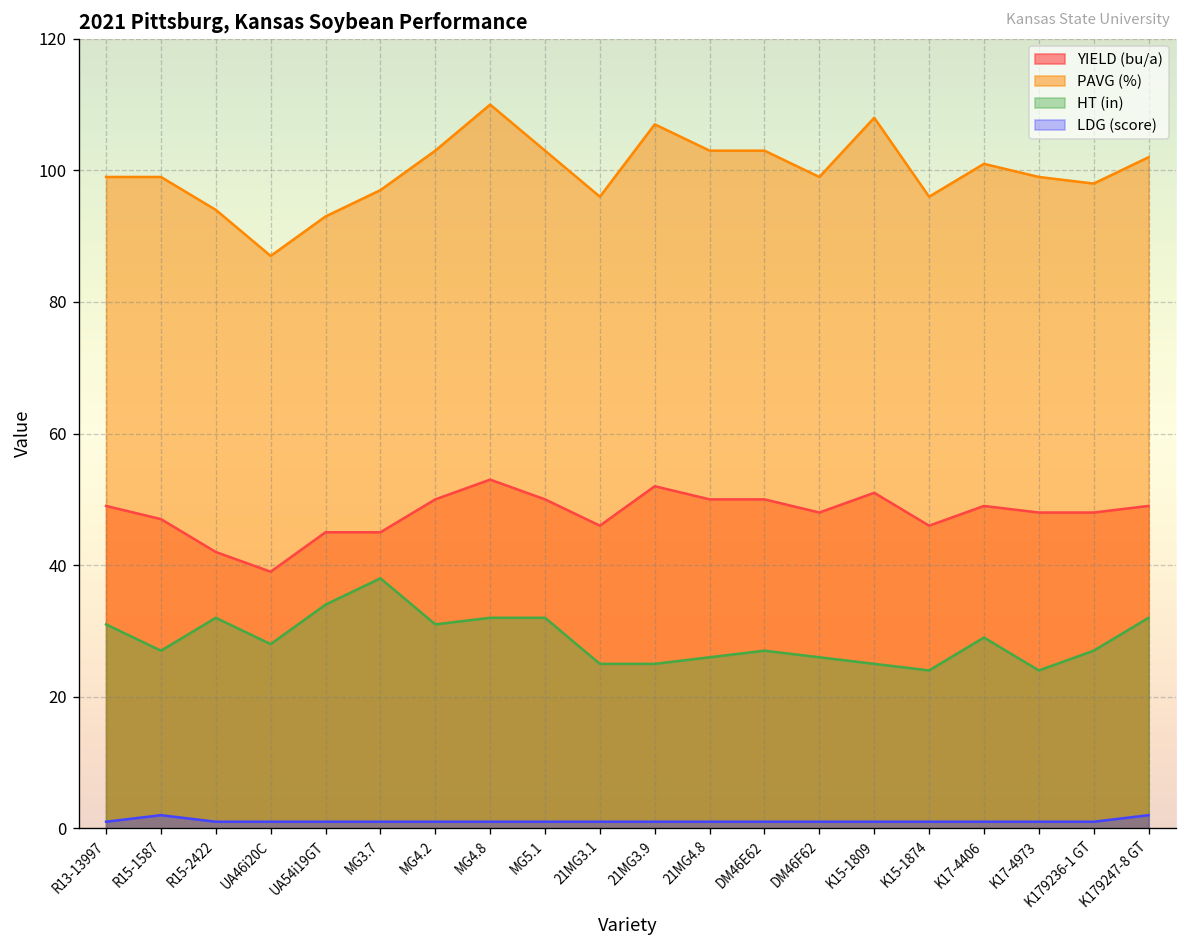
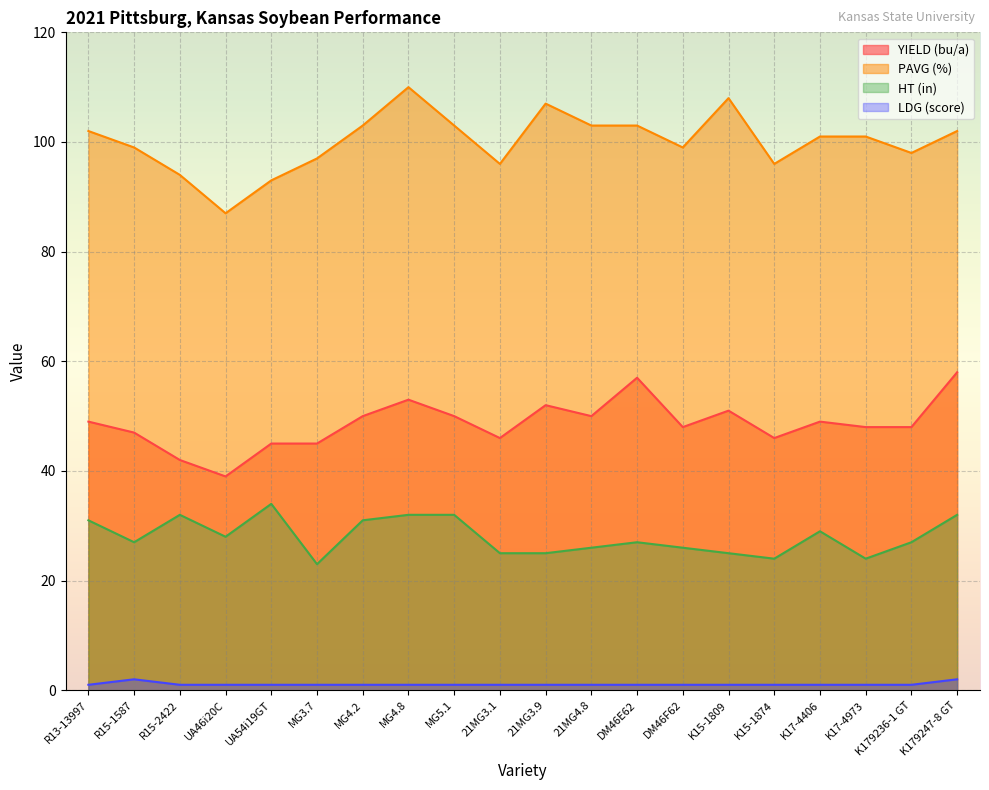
  {
    "YIELD (bu/a)": {
      "R13-13997": 49,
      "R15-1587": 47,
      "R15-2422": 42,
      "UA46i20C": 39,
      "UA54i19GT": 45,
      "MG3.7": 45,
      "MG4.2": 50,
      "MG4.8": 53,
      "MG5.1": 50,
      "21MG3.1": 46,
      "21MG3.9": 52,
      "21MG4.8": 50,
-     "DM46E62": 50,
+     "DM46E62": 57,
      "DM46F62": 48,
      "K15-1809": 51,
      "K15-1874": 46,
      "K17-4406": 49,
      "K17-4973": 48,
      "K179236-1 GT": 48,
-     "K179247-8 GT": 49
+     "K179247-8 GT": 58
    },
    "PAVG (%)": {
-     "R13-13997": 99,
+     "R13-13997": 102,
      "R15-1587": 99,
      "R15-2422": 94,
      "UA46i20C": 87,
      "UA54i19GT": 93,
      "MG3.7": 97,
      "MG4.2": 103,
      "MG4.8": 110,
      "MG5.1": 103,
      "21MG3.1": 96,
      "21MG3.9": 107,
      "21MG4.8": 103,
      "DM46E62": 103,
      "DM46F62": 99,
      "K15-1809": 108,
      "K15-1874": 96,
      "K17-4406": 101,
-     "K17-4973": 99,
+     "K17-4973": 101,
      "K179236-1 GT": 98,
      "K179247-8 GT": 102
    },
    "HT (in)": {
      "R13-13997": 31,
      "R15-1587": 27,
      "R15-2422": 32,
      "UA46i20C": 28,
      "UA54i19GT": 34,
-     "MG3.7": 38,
+     "MG3.7": 23,
      "MG4.2": 31,
      "MG4.8": 32,
      "MG5.1": 32,
      "21MG3.1": 25,
      "21MG3.9": 25,
      "21MG4.8": 26,
      "DM46E62": 27,
      "DM46F62": 26,
      "K15-1809": 25,
      "K15-1874": 24,
      "K17-4406": 29,
      "K17-4973": 24,
      "K179236-1 GT": 27,
      "K179247-8 GT": 32
    },
    "LDG (score)": {
      "R13-13997": 1,
      "R15-1587": 2,
      "R15-2422": 1,
      "UA46i20C": 1,
      "UA54i19GT": 1,
      "MG3.7": 1,
      "MG4.2": 1,
      "MG4.8": 1,
      "MG5.1": 1,
      "21MG3.1": 1,
      "21MG3.9": 1,
      "21MG4.8": 1,
      "DM46E62": 1,
      "DM46F62": 1,
      "K15-1809": 1,
      "K15-1874": 1,
      "K17-4406": 1,
      "K17-4973": 1,
      "K179236-1 GT": 1,
      "K179247-8 GT": 2
    }
  }
